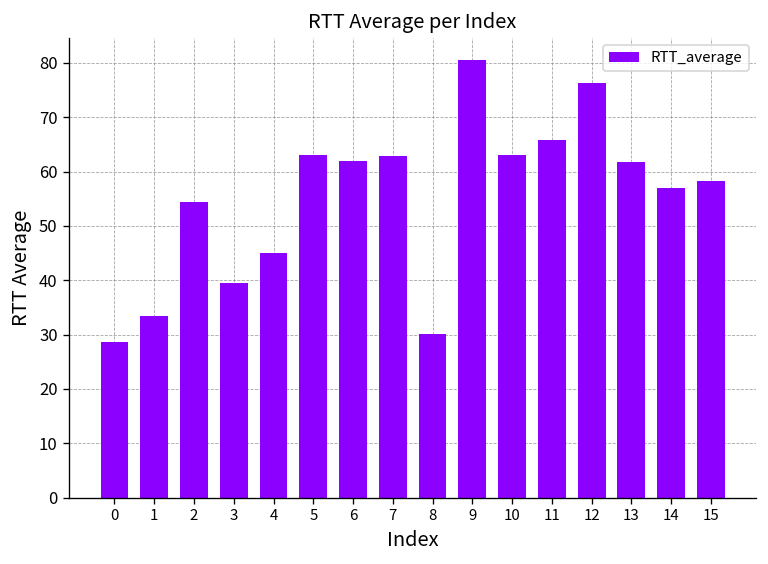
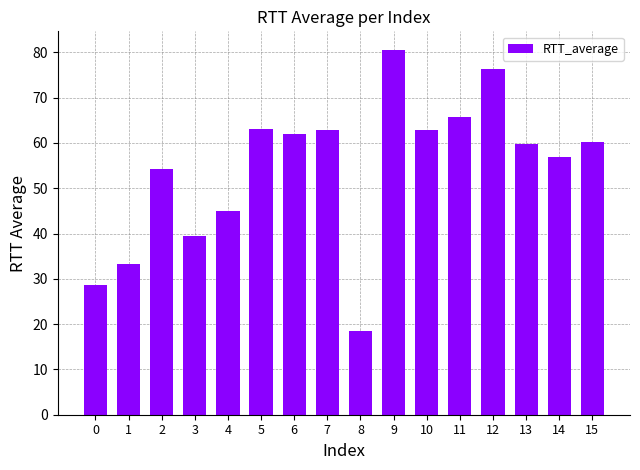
  {
    "0": 29,
    "1": 33,
    "2": 54,
    "3": 39,
    "4": 45,
    "5": 63,
    "6": 62,
    "7": 63,
-   "8": 30,
+   "8": 18,
    "9": 81,
    "10": 63,
    "11": 66,
    "12": 76,
-   "13": 62,
+   "13": 60,
    "14": 57,
-   "15": 58
+   "15": 60
  }
